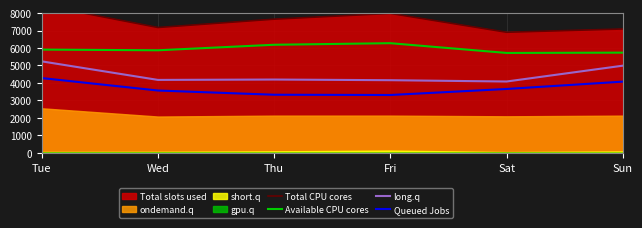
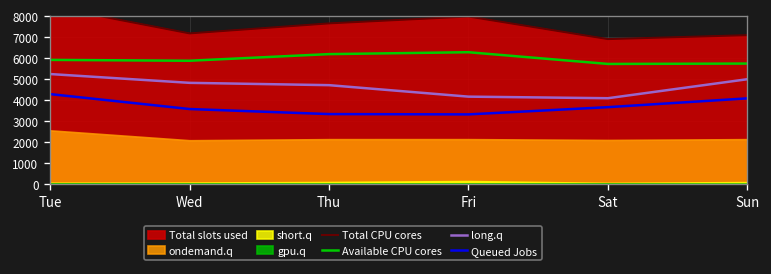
  {
    "Total slots used": {
      "Wed": 7200,
      "Thu": 7600,
      "Fri": 8000,
      "Sat": 6900,
      "Sun": 7100
    },
    "long.q": {
      "Tue": 5200,
-     "Wed": 4200,
-     "Thu": 4200,
+     "Wed": 4800,
+     "Thu": 4700,
      "Fri": 4200,
      "Sat": 4100,
      "Sun": 5000
    },
    "Queued Jobs": {
      "Tue": 4300,
      "Wed": 3600,
      "Thu": 3300,
      "Fri": 3300,
      "Sat": 3700,
      "Sun": 4100
    }
  }
